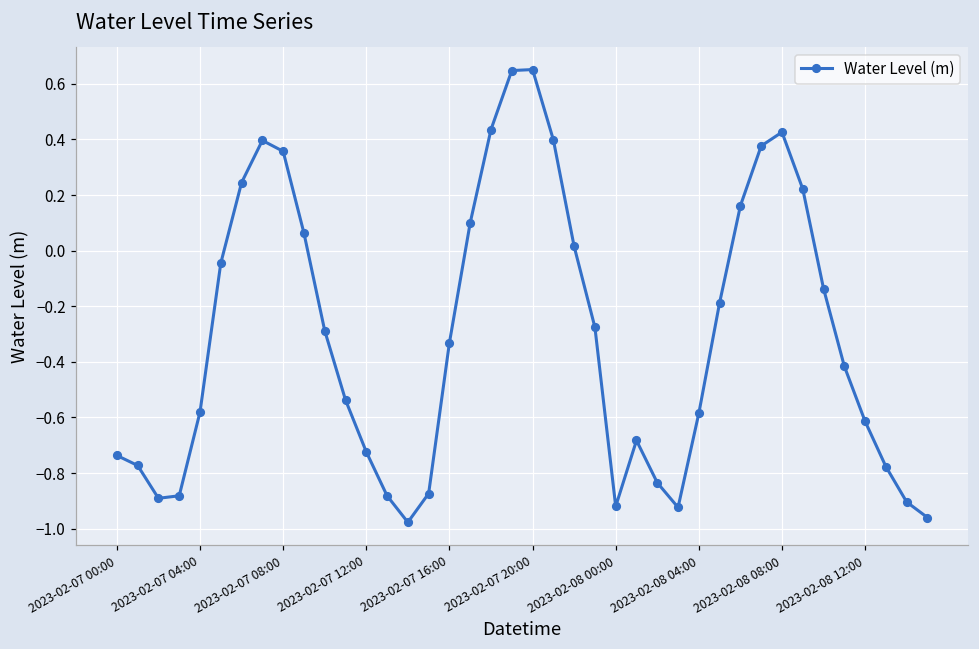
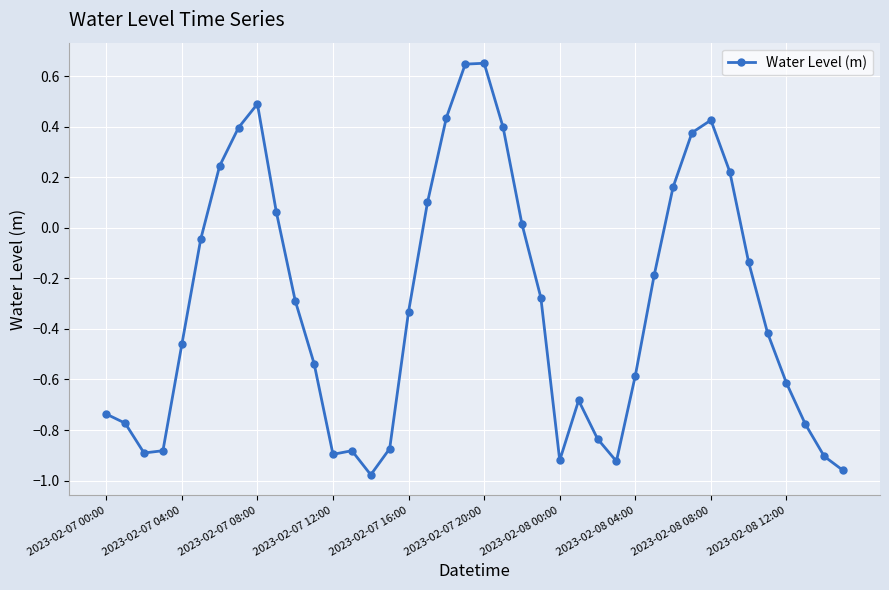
  {
    "2023-02-07 00:00": -0.74,
-   "2023-02-07 04:00": -0.58,
-   "2023-02-07 08:00": 0.36,
-   "2023-02-07 12:00": -0.72,
+   "2023-02-07 04:00": -0.46,
+   "2023-02-07 08:00": 0.49,
+   "2023-02-07 12:00": -0.90,
    "2023-02-07 16:00": -0.33,
    "2023-02-07 20:00": 0.65,
    "2023-02-08 00:00": -0.92,
    "2023-02-08 04:00": -0.58,
    "2023-02-08 08:00": 0.43,
    "2023-02-08 12:00": -0.61
  }
